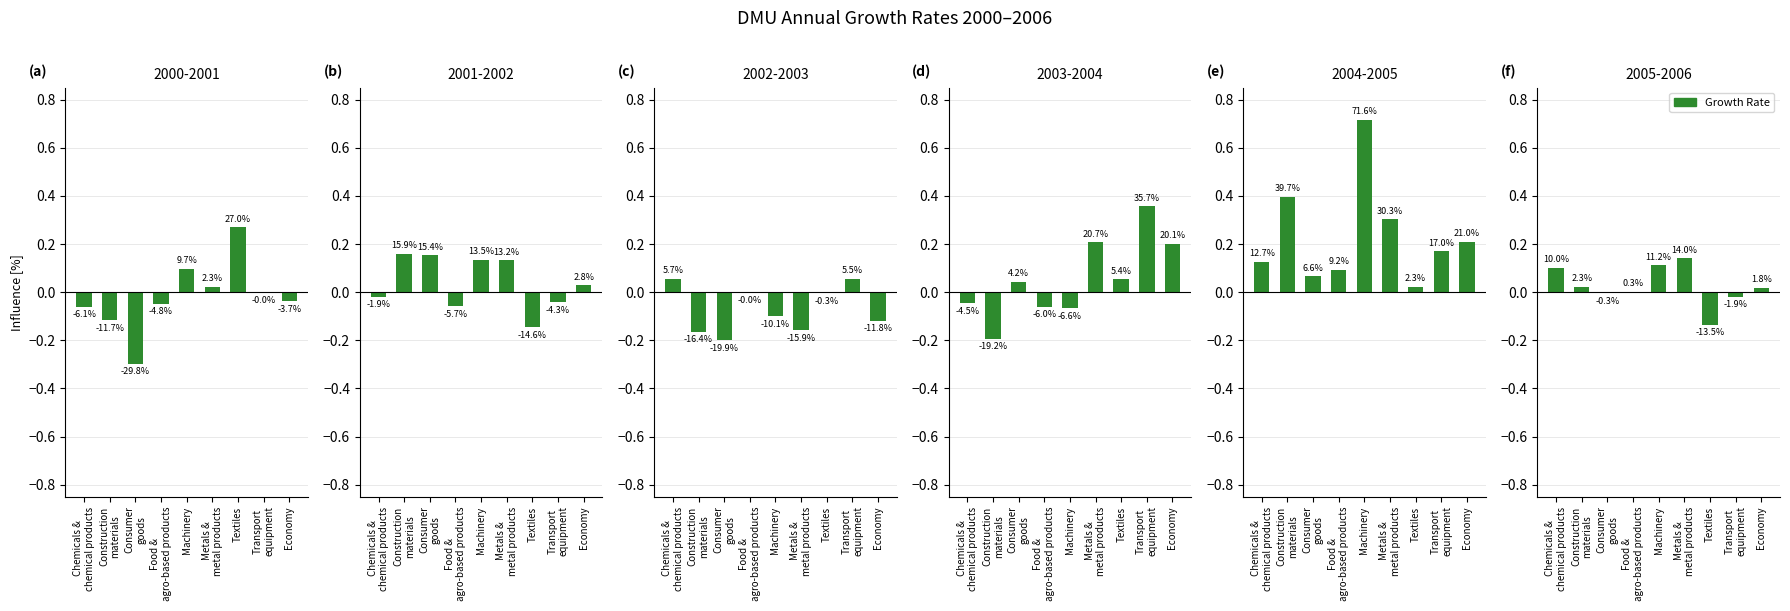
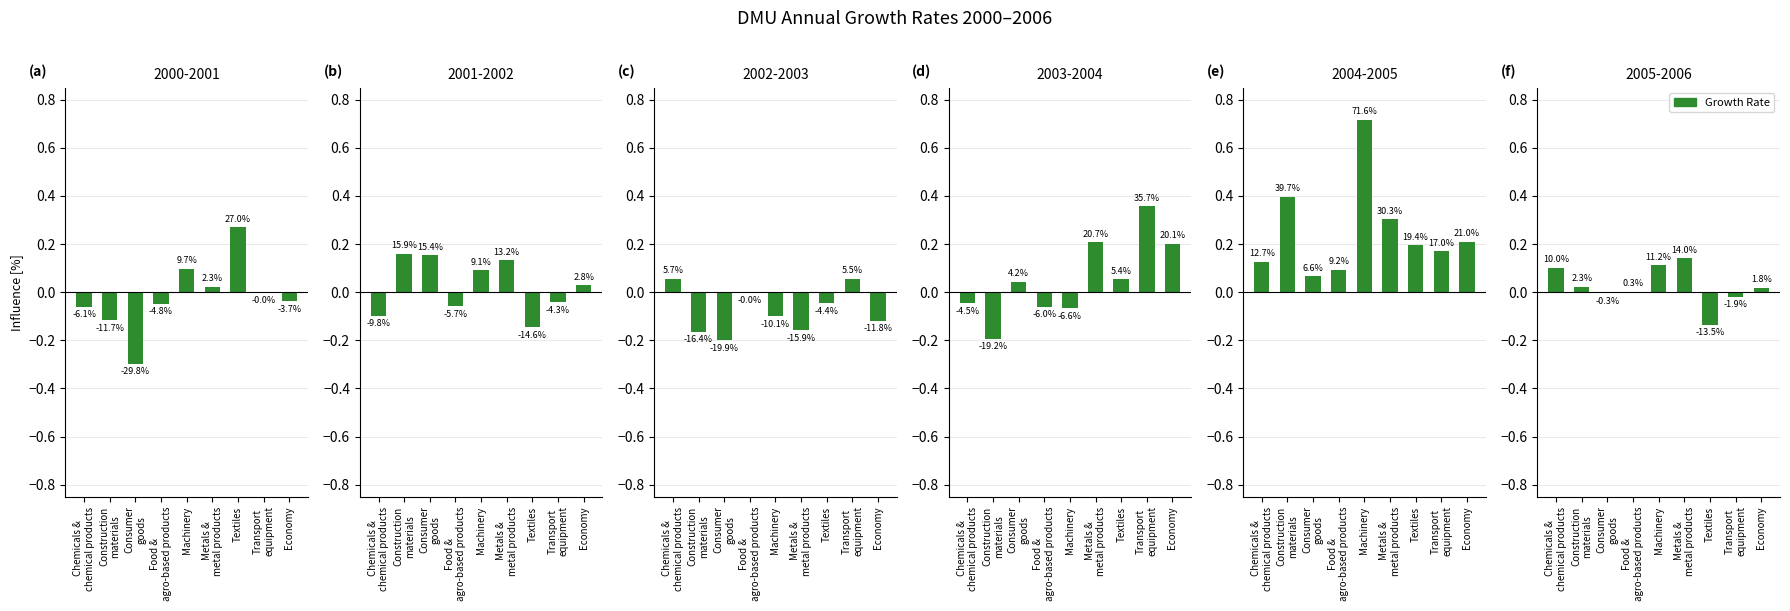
  {
    "2000-2001": {
      "Chemicals & chemical products": "-6.1%",
      "Construction materials": "-11.7%",
      "Consumer goods": "-29.8%",
      "Food & agro-based products": "-4.8%",
      "Machinery": "9.7%",
      "Metals & metal products": "2.3%",
      "Textiles": "27.0%",
      "Transport equipment": "-0.0%",
      "Economy": "-3.7%"
    },
    "2001-2002": {
-     "Chemicals & chemical products": "-1.9%",
+     "Chemicals & chemical products": "-9.8%",
      "Construction materials": "15.9%",
      "Consumer goods": "15.4%",
      "Food & agro-based products": "-5.7%",
-     "Machinery": "13.5%",
+     "Machinery": "9.1%",
      "Metals & metal products": "13.2%",
      "Textiles": "-14.6%",
      "Transport equipment": "-4.3%",
      "Economy": "2.8%"
    },
    "2002-2003": {
      "Chemicals & chemical products": "5.7%",
      "Construction materials": "-16.4%",
      "Consumer goods": "-19.9%",
      "Food & agro-based products": "-0.0%",
      "Machinery": "-10.1%",
      "Metals & metal products": "-15.9%",
-     "Textiles": "-0.3%",
+     "Textiles": "-4.4%",
      "Transport equipment": "5.5%",
      "Economy": "-11.8%"
    },
    "2003-2004": {
      "Chemicals & chemical products": "-4.5%",
      "Construction materials": "-19.2%",
      "Consumer goods": "4.2%",
      "Food & agro-based products": "-6.0%",
      "Machinery": "-6.6%",
      "Metals & metal products": "20.7%",
      "Textiles": "5.4%",
      "Transport equipment": "35.7%",
      "Economy": "20.1%"
    },
    "2004-2005": {
      "Chemicals & chemical products": "12.7%",
      "Construction materials": "39.7%",
      "Consumer goods": "6.6%",
      "Food & agro-based products": "9.2%",
      "Machinery": "71.6%",
      "Metals & metal products": "30.3%",
-     "Textiles": "2.3%",
+     "Textiles": "19.4%",
      "Transport equipment": "17.0%",
      "Economy": "21.0%"
    },
    "2005-2006": {
      "Chemicals & chemical products": "10.0%",
      "Construction materials": "2.3%",
      "Consumer goods": "-0.3%",
      "Food & agro-based products": "0.3%",
      "Machinery": "11.2%",
      "Metals & metal products": "14.0%",
      "Textiles": "-13.5%",
      "Transport equipment": "-1.9%",
      "Economy": "1.8%"
    }
  }
